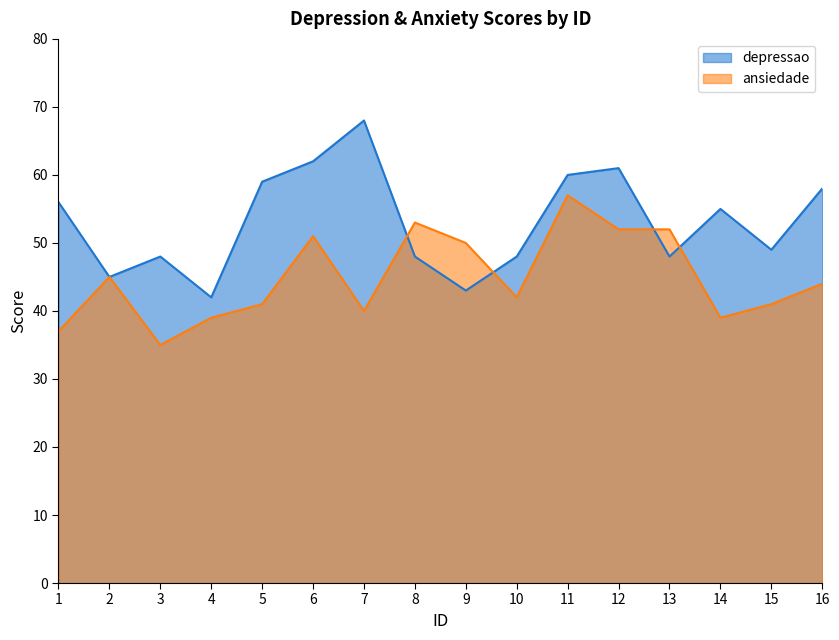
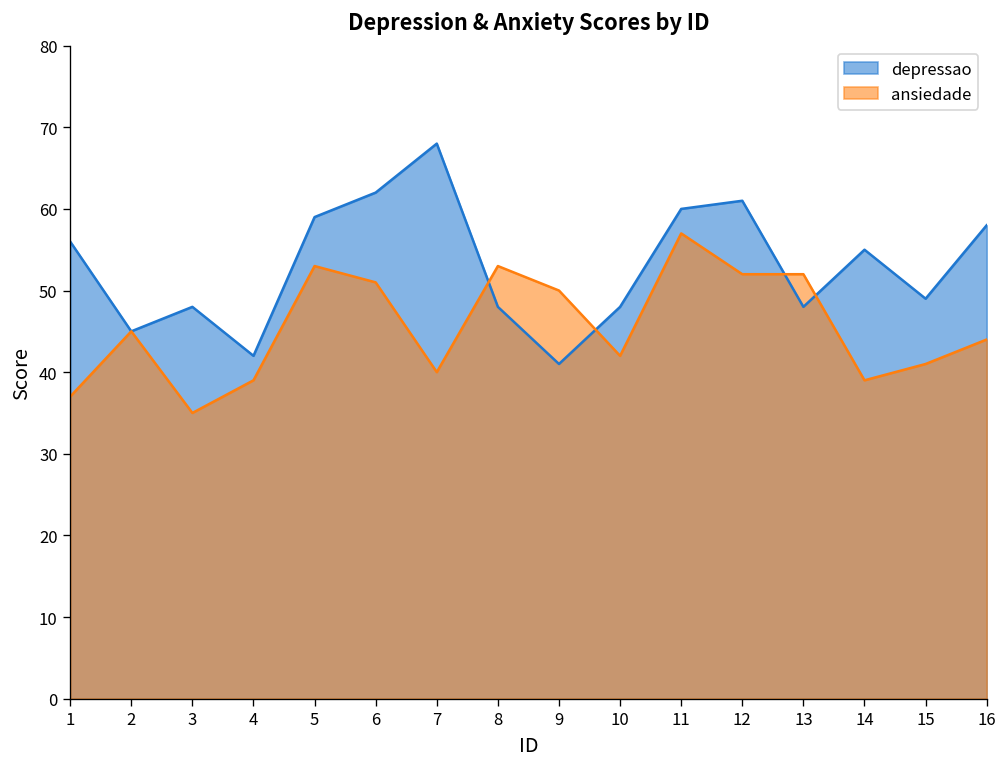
  {
    "depressao": {
      "1": 56,
      "3": 48,
      "4": 42,
      "5": 59,
      "6": 62,
      "7": 68,
      "8": 48,
-     "9": 43,
+     "9": 41,
      "10": 48,
      "11": 60,
      "12": 61,
      "13": 48,
      "14": 55,
      "15": 49,
      "16": 58
    },
    "ansiedade": {
      "1": 37,
      "3": 35,
      "4": 39,
-     "5": 41,
+     "5": 53,
      "6": 51,
      "7": 40,
      "8": 53,
      "9": 50,
      "10": 42,
      "11": 57,
      "12": 52,
      "13": 52,
      "14": 39,
      "15": 41,
      "16": 44
    }
  }
